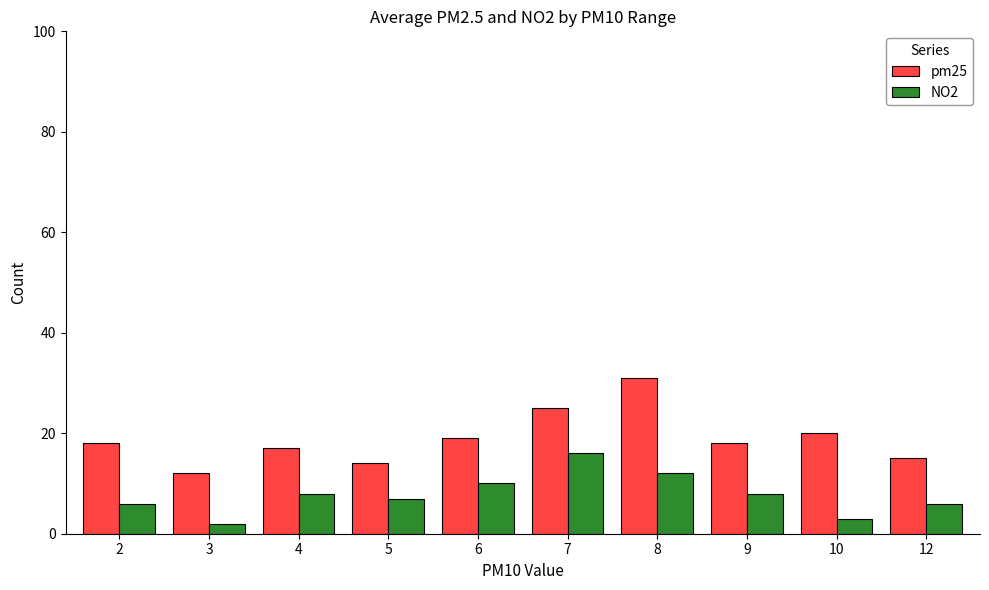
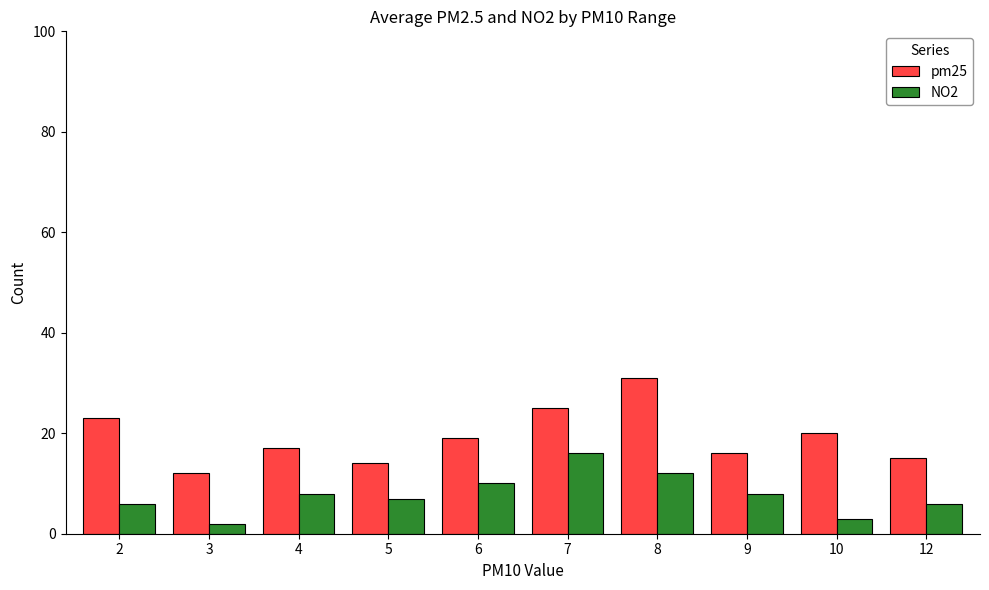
  {
    "pm25": {
-     "2": 18,
+     "2": 23,
      "3": 12,
      "4": 17,
      "5": 14,
      "6": 19,
      "7": 25,
      "8": 31,
-     "9": 18,
+     "9": 16,
      "10": 20,
      "12": 15
    },
    "NO2": {
      "2": 6,
      "3": 2,
      "4": 8,
      "5": 7,
      "6": 10,
      "7": 16,
      "8": 12,
      "9": 8,
      "10": 3,
      "12": 6
    }
  }
